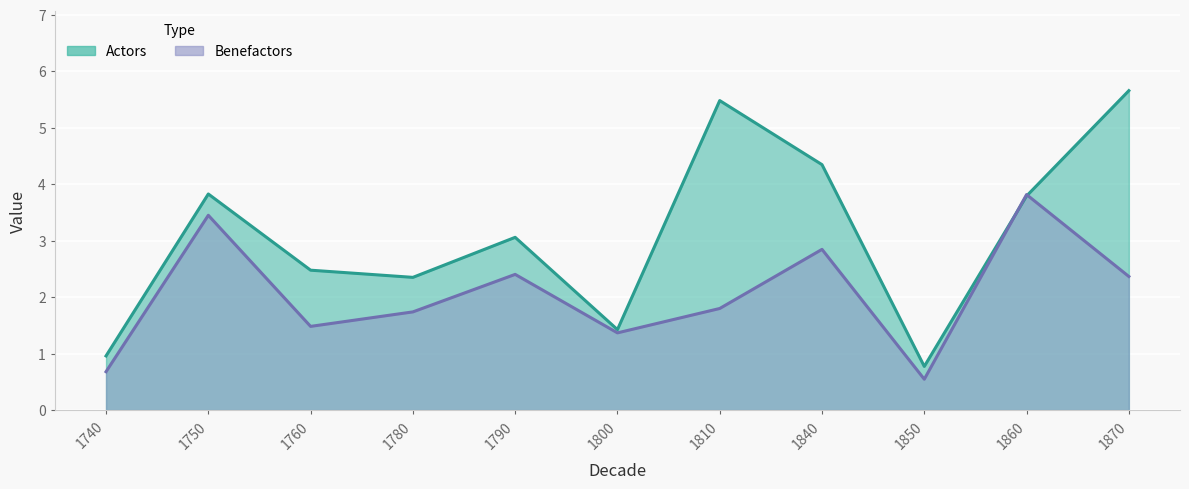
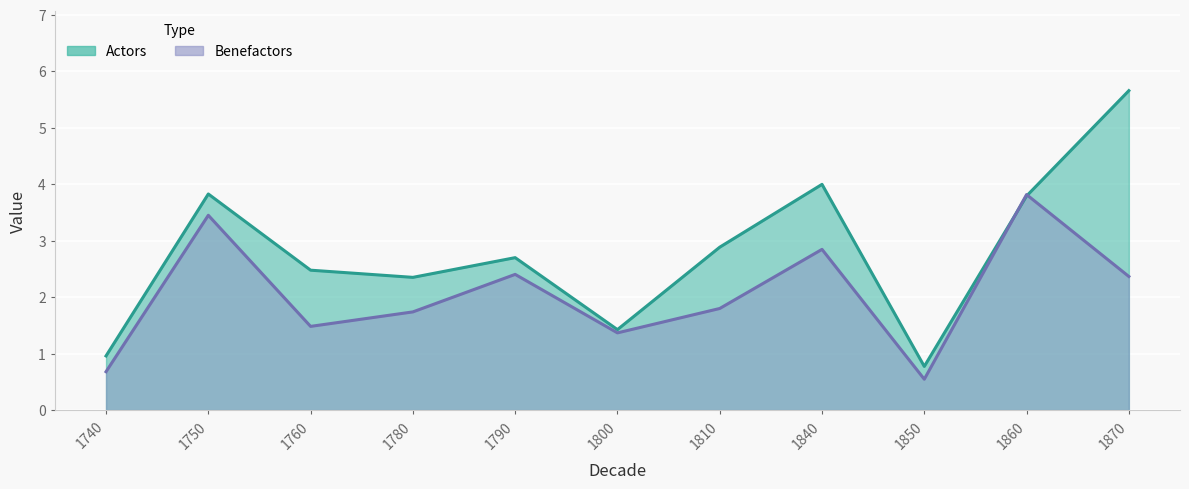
  {
    "Actors": {
      "1740": 1.0,
      "1750": 3.8,
      "1760": 2.5,
      "1780": 2.3,
-     "1790": 3.1,
+     "1790": 2.7,
      "1800": 1.4,
-     "1810": 5.5,
-     "1840": 4.3,
+     "1810": 2.9,
+     "1840": 4.0,
      "1850": 0.8,
      "1870": 5.7
    },
    "Benefactors": {
      "1740": 0.7,
      "1750": 3.4,
      "1760": 1.5,
      "1780": 1.7,
      "1790": 2.4,
      "1800": 1.4,
      "1810": 1.8,
      "1840": 2.8,
      "1850": 0.5,
      "1870": 2.4
    }
  }
